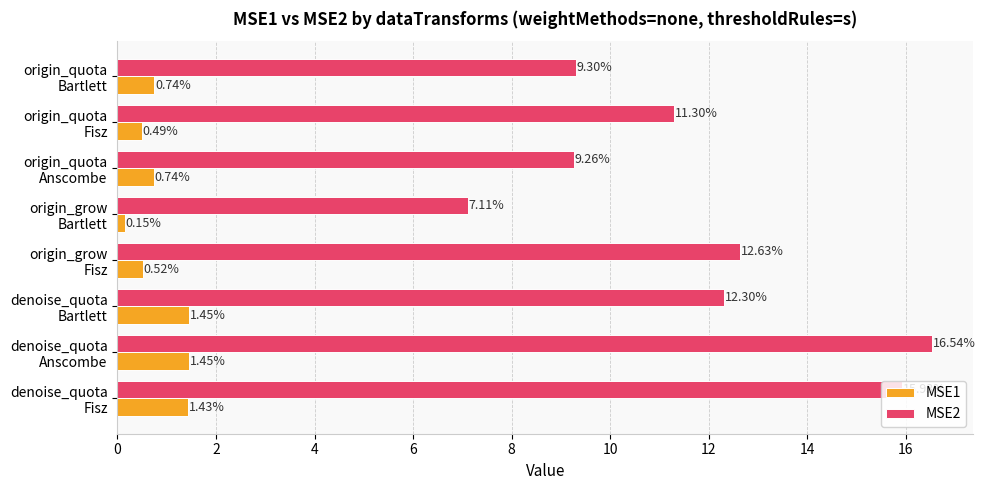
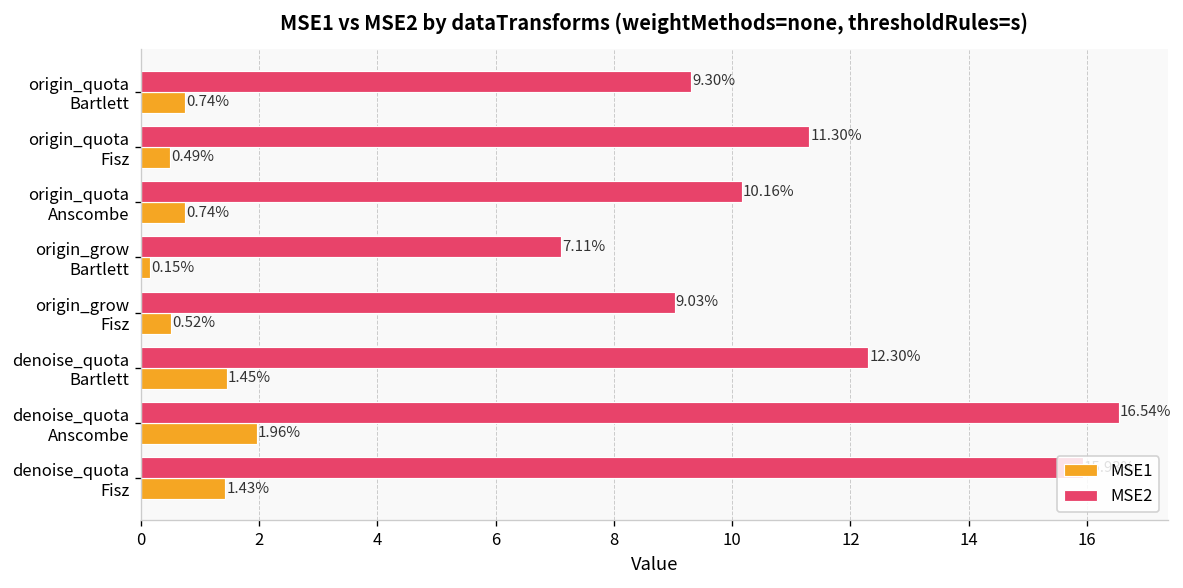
  {
    "MSE1": {
      "origin_quota Bartlett": "0.74%",
      "origin_quota Fisz": "0.49%",
      "origin_quota Anscombe": "0.74%",
      "origin_grow Bartlett": "0.15%",
      "origin_grow Fisz": "0.52%",
      "denoise_quota Bartlett": "1.45%",
-     "denoise_quota Anscombe": "1.45%",
+     "denoise_quota Anscombe": "1.96%",
      "denoise_quota Fisz": "1.43%"
    },
    "MSE2": {
      "origin_quota Bartlett": "9.30%",
      "origin_quota Fisz": "11.30%",
-     "origin_quota Anscombe": "9.26%",
+     "origin_quota Anscombe": "10.16%",
      "origin_grow Bartlett": "7.11%",
-     "origin_grow Fisz": "12.63%",
+     "origin_grow Fisz": "9.03%",
      "denoise_quota Bartlett": "12.30%",
      "denoise_quota Anscombe": "16.54%"
    }
  }
